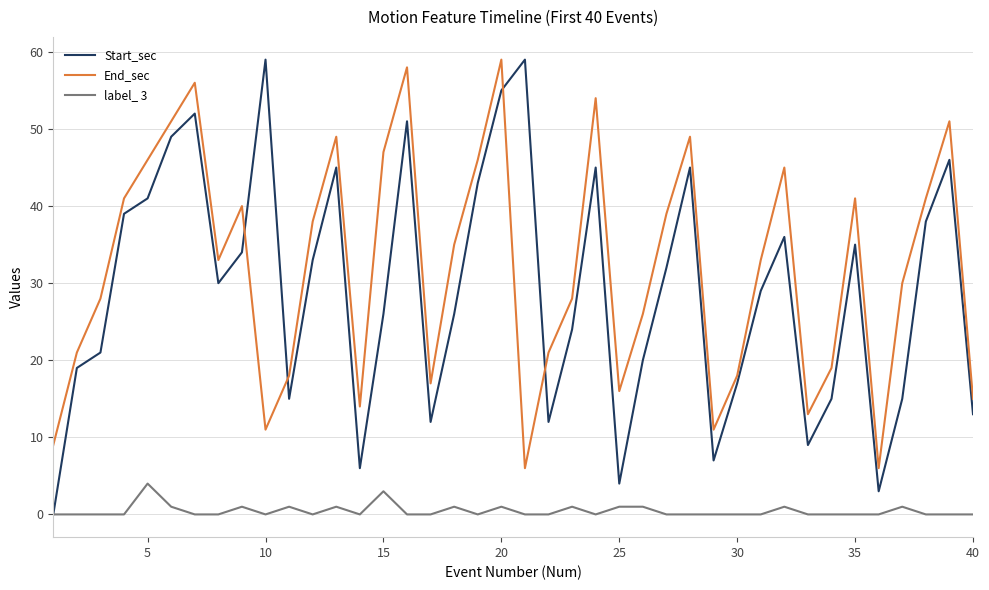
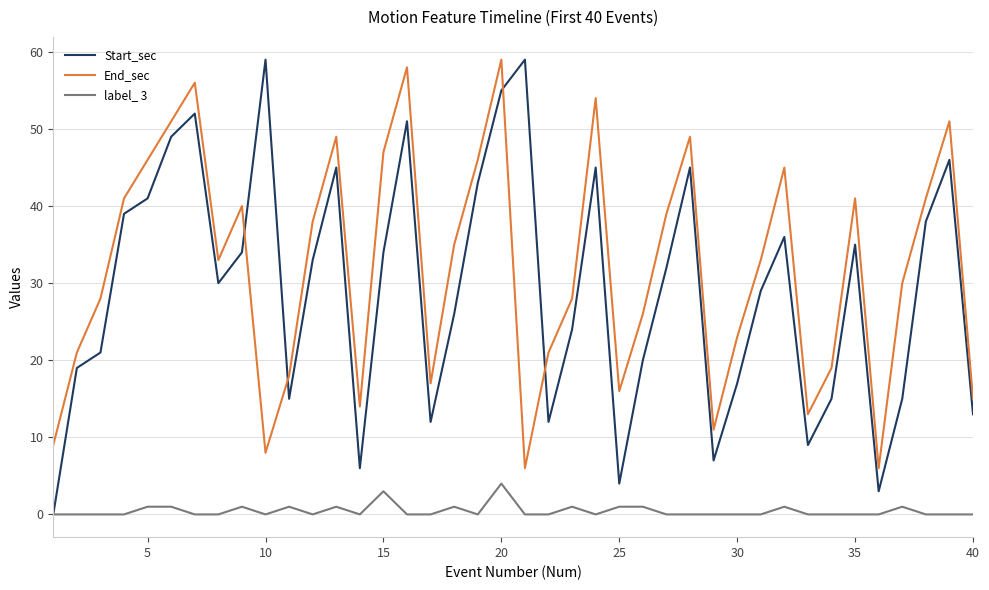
  {
    "Start_sec": {
      "5": 41,
      "10": 59,
-     "15": 26,
+     "15": 34,
      "20": 55,
      "25": 4,
      "30": 17,
      "35": 35,
      "40": 13
    },
    "End_sec": {
      "5": 46,
-     "10": 11,
+     "10": 8,
      "15": 47,
      "20": 59,
      "25": 16,
-     "30": 18,
+     "30": 23,
      "35": 41,
      "40": 15
    },
    "label_ 3": {
-     "5": 4,
+     "5": 1,
      "10": 0,
      "15": 3,
-     "20": 1,
+     "20": 4,
      "25": 1,
      "30": 0,
      "35": 0,
      "40": 0
    }
  }
